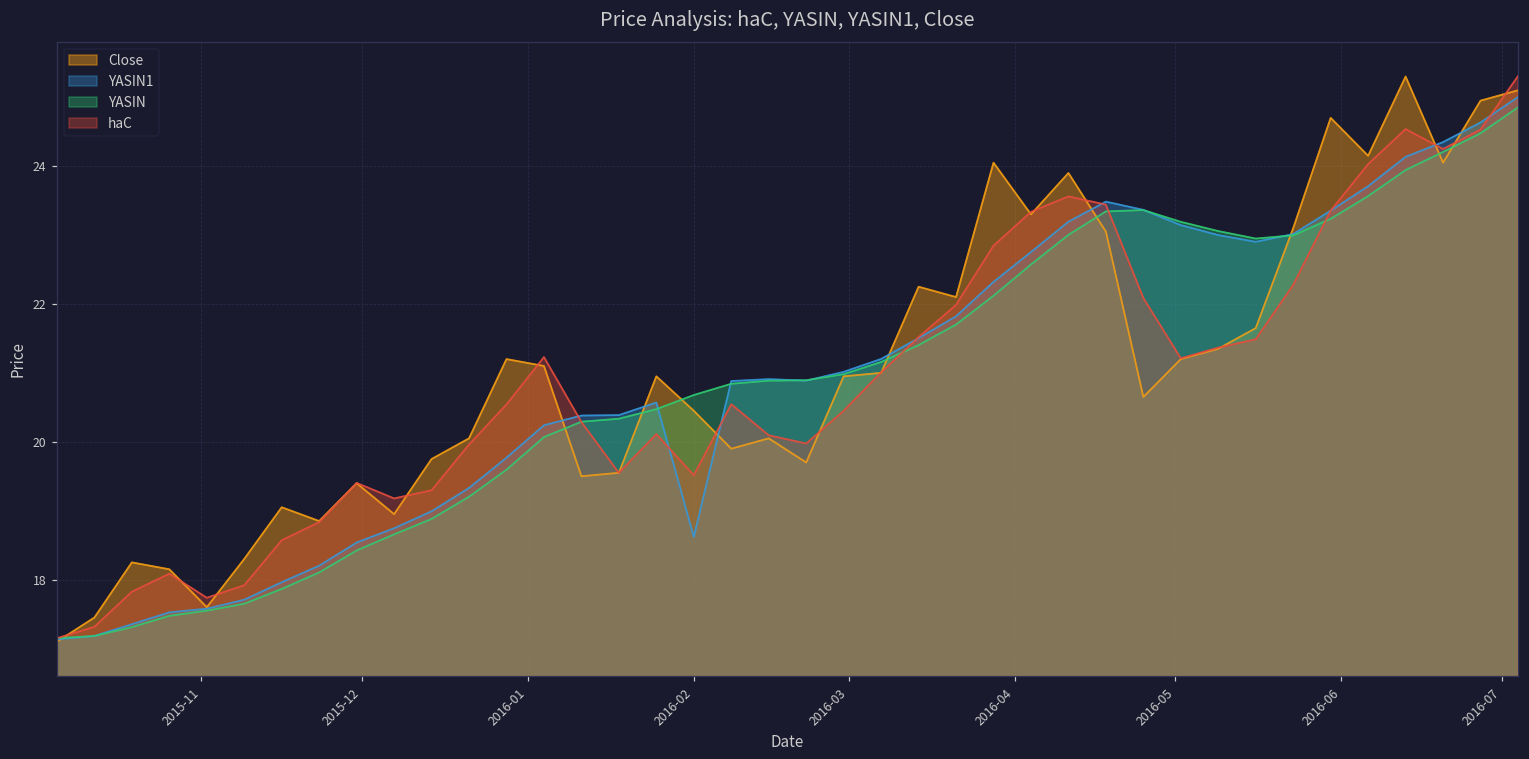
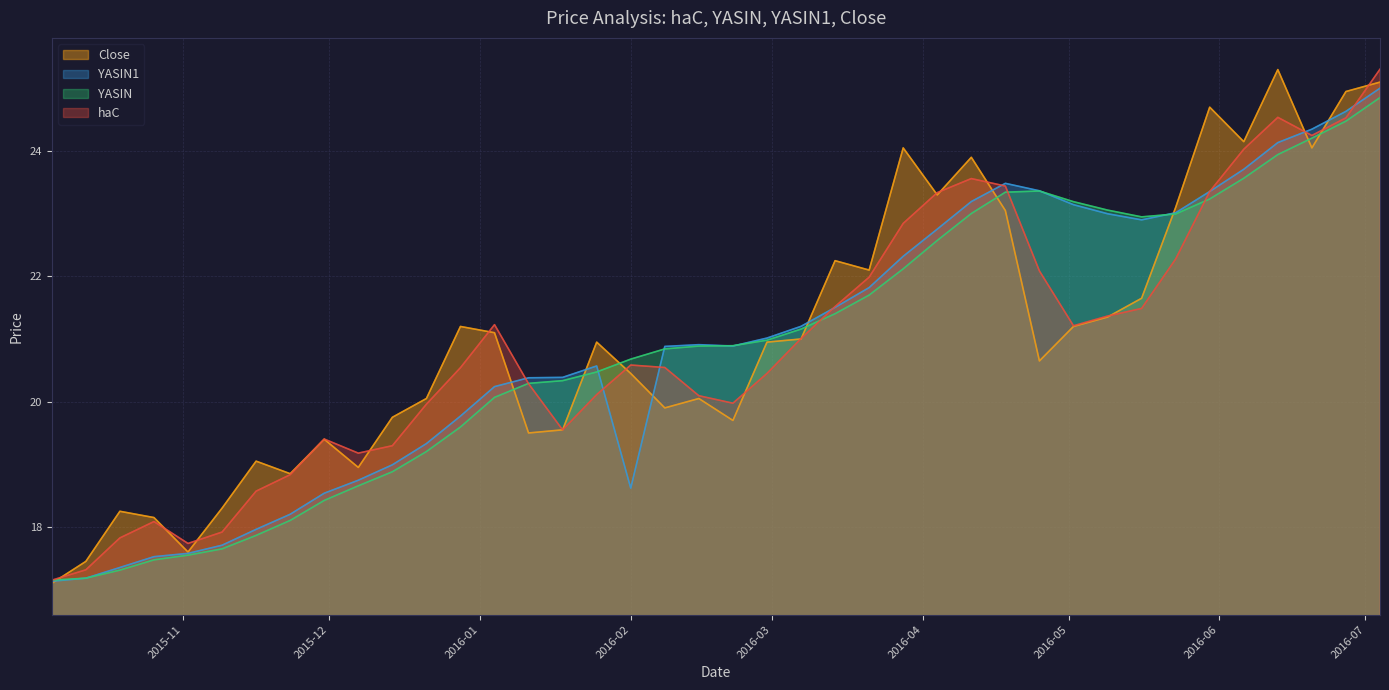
  {
    "Close": {
      "2016-02": 20.5
    },
    "YASIN1": {
      "2016-02": 18.6
    },
    "YASIN": {
      "2016-02": 20.7
    },
    "haC": {
-     "2016-02": 19.5
+     "2016-02": 20.6
    }
  }
